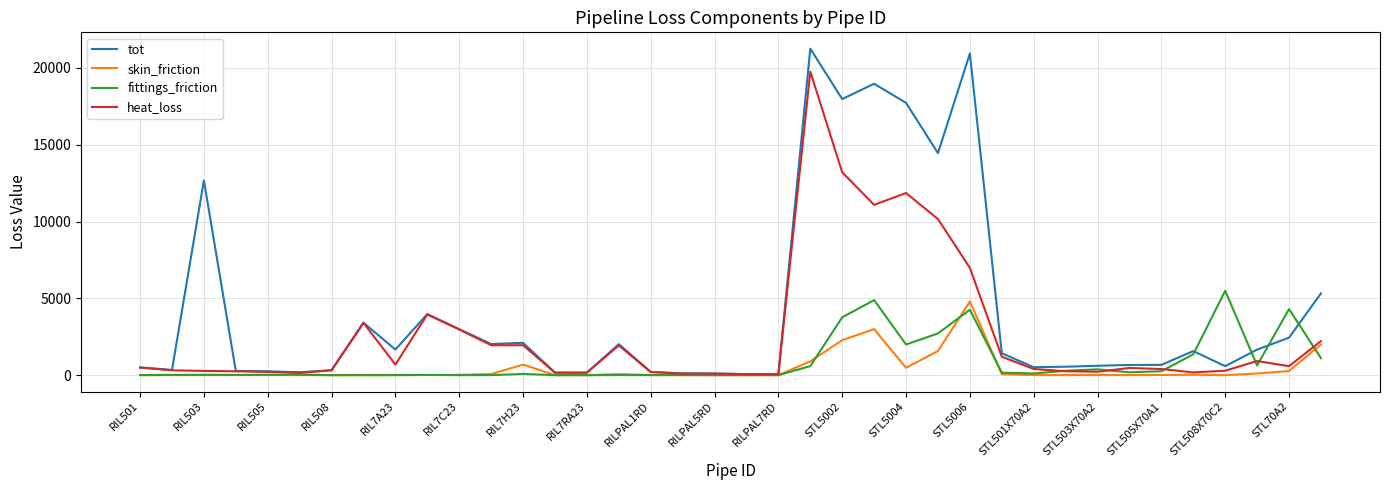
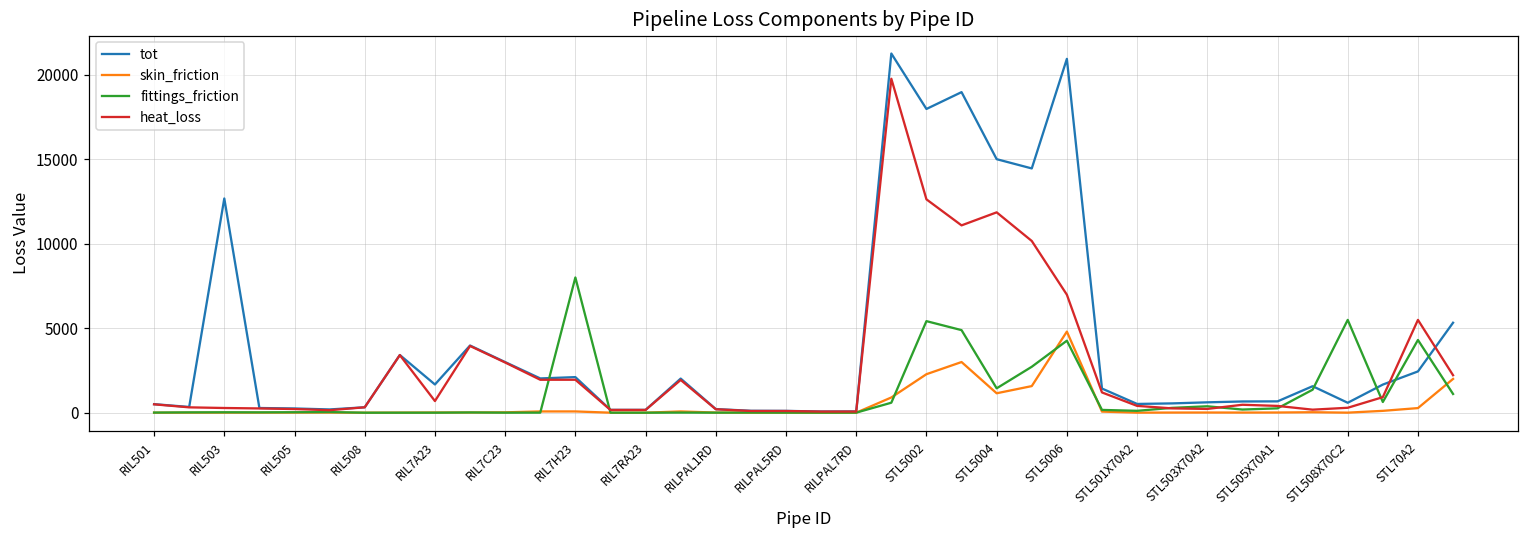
  {
    "tot": {
      "RIL503": 12700,
      "RIL7A23": 1700,
      "STL5002": 18000,
-     "STL5004": 17700,
+     "STL5004": 15000,
      "STL5006": 20900,
      "STL503X70A2": 600,
      "STL505X70A1": 700,
      "STL508X70C2": 600,
      "STL70A2": 2400
    },
    "skin_friction": {
-     "RIL7H23": 700,
+     "RIL7H23": 100,
      "STL5002": 2300,
-     "STL5004": 500,
+     "STL5004": 1100,
      "STL5006": 4800,
      "STL503X70A2": 0,
      "STL505X70A1": 0,
      "STL508X70C2": 0,
      "STL70A2": 300
    },
    "fittings_friction": {
-     "RIL7H23": 100,
-     "STL5002": 3800,
-     "STL5004": 2000,
+     "RIL7H23": 8000,
+     "STL5002": 5400,
+     "STL5004": 1400,
      "STL5006": 4300,
      "STL508X70C2": 5500,
      "STL70A2": 4300
    },
    "heat_loss": {
      "RIL503": 300,
      "RIL7A23": 700,
-     "STL5002": 13200,
+     "STL5002": 12600,
      "STL5004": 11900,
      "STL5006": 7000,
      "STL508X70C2": 300,
-     "STL70A2": 600
+     "STL70A2": 5500
    }
  }
